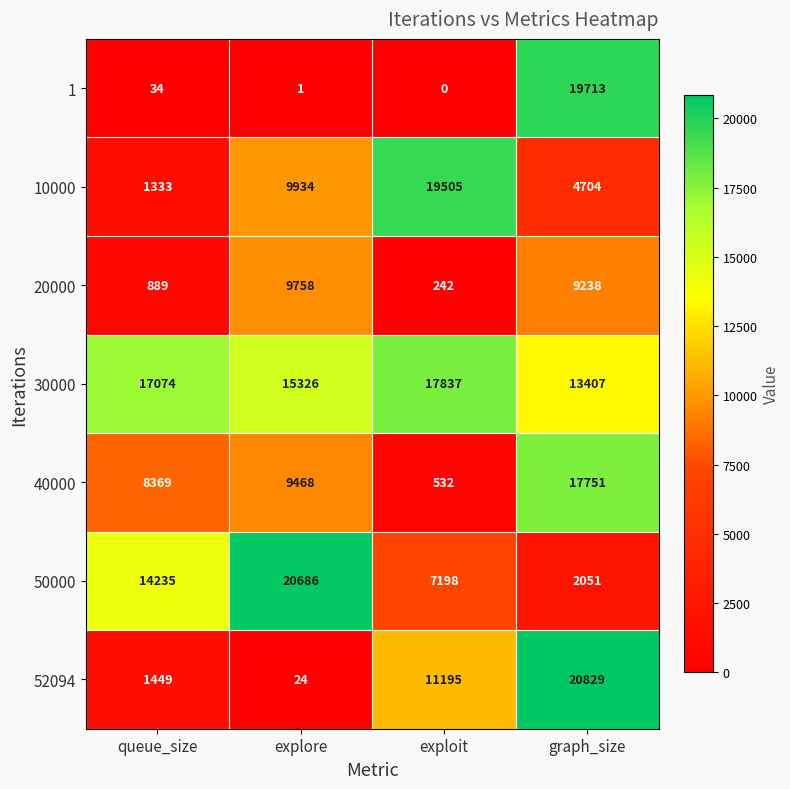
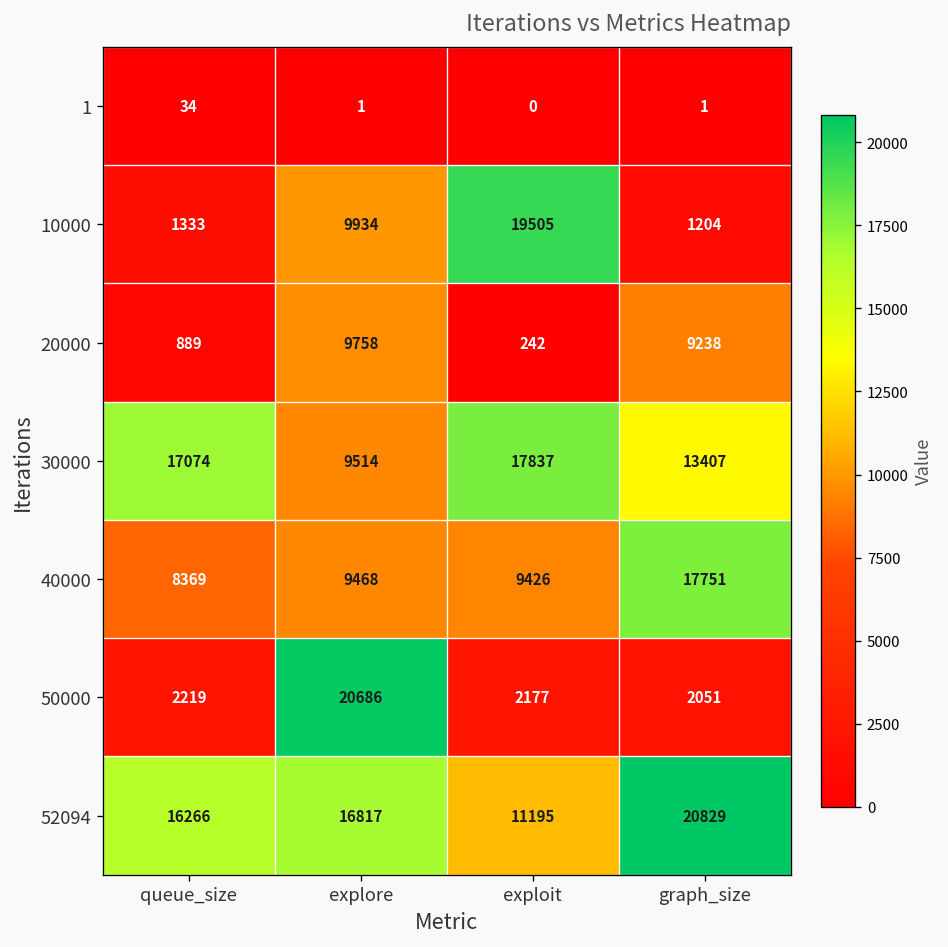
  {
    "1": {
      "queue_size": 34,
      "explore": 1,
      "exploit": 0,
-     "graph_size": 19713
+     "graph_size": 1
    },
    "10000": {
      "queue_size": 1333,
      "explore": 9934,
      "exploit": 19505,
-     "graph_size": 4704
+     "graph_size": 1204
    },
    "20000": {
      "queue_size": 889,
      "explore": 9758,
      "exploit": 242,
      "graph_size": 9238
    },
    "30000": {
      "queue_size": 17074,
-     "explore": 15326,
+     "explore": 9514,
      "exploit": 17837,
      "graph_size": 13407
    },
    "40000": {
      "queue_size": 8369,
      "explore": 9468,
-     "exploit": 532,
+     "exploit": 9426,
      "graph_size": 17751
    },
    "50000": {
-     "queue_size": 14235,
+     "queue_size": 2219,
      "explore": 20686,
-     "exploit": 7198,
+     "exploit": 2177,
      "graph_size": 2051
    },
    "52094": {
-     "queue_size": 1449,
-     "explore": 24,
+     "queue_size": 16266,
+     "explore": 16817,
      "exploit": 11195,
      "graph_size": 20829
    }
  }
